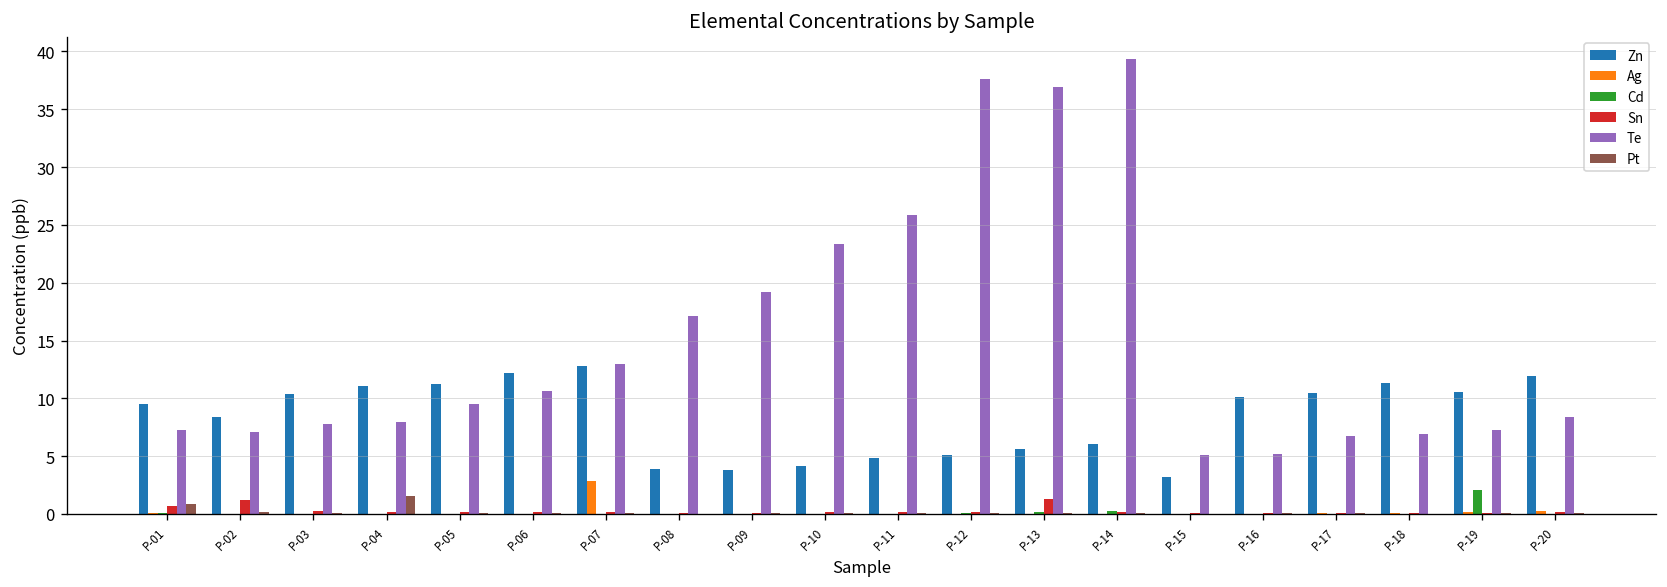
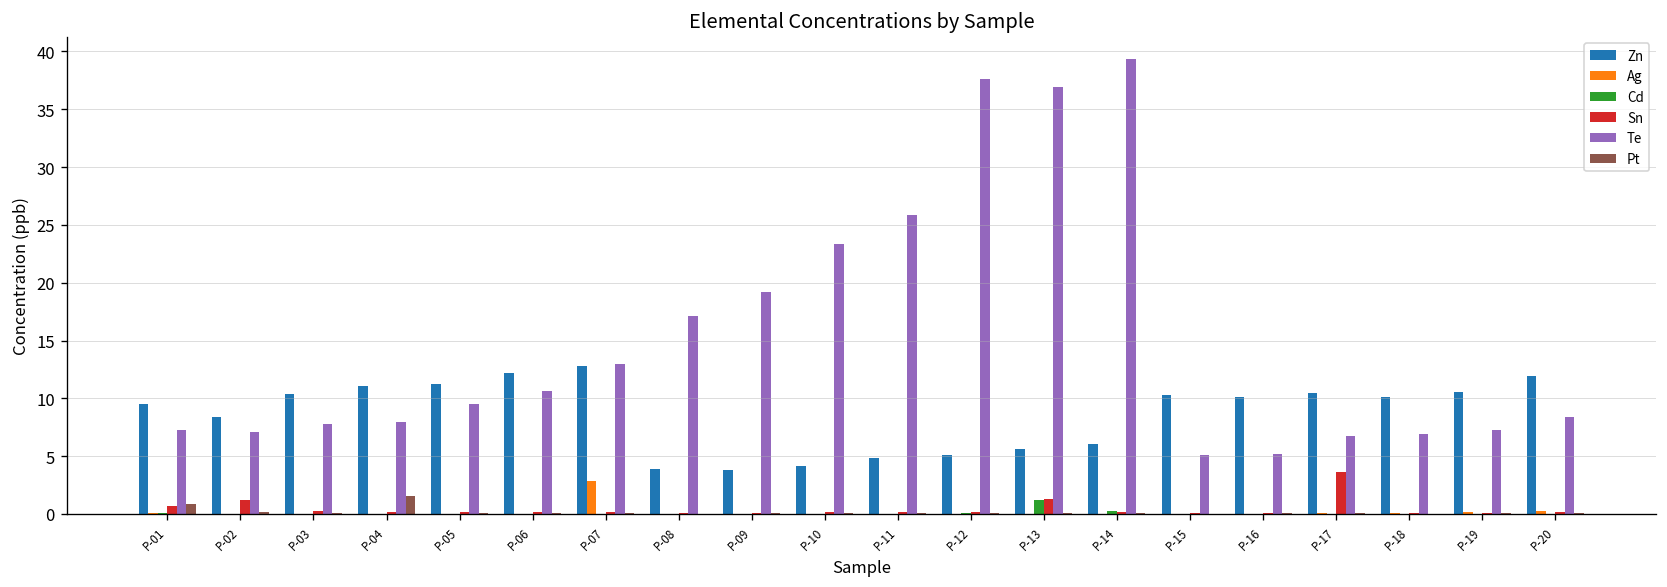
  {
    "Zn": {
      "P-01": 10,
      "P-02": 8,
      "P-03": 10,
      "P-04": 11,
      "P-05": 11,
      "P-06": 12,
      "P-07": 13,
      "P-08": 4,
      "P-09": 4,
      "P-10": 4,
      "P-11": 5,
      "P-12": 5,
      "P-13": 6,
      "P-14": 6,
-     "P-15": 3,
+     "P-15": 10,
      "P-16": 10,
      "P-17": 10,
-     "P-18": 11,
+     "P-18": 10,
      "P-19": 11,
      "P-20": 12
    },
    "Ag": {
      "P-07": 3,
      "P-20": 0
    },
    "Cd": {
-     "P-13": 0,
-     "P-19": 2
+     "P-13": 1,
+     "P-19": 0
    },
    "Sn": {
      "P-01": 1,
      "P-02": 1,
      "P-13": 1,
-     "P-17": 0
+     "P-17": 4
    },
    "Te": {
      "P-01": 7,
      "P-02": 7,
      "P-03": 8,
      "P-04": 8,
      "P-05": 9,
      "P-06": 11,
      "P-07": 13,
      "P-08": 17,
      "P-09": 19,
      "P-10": 23,
      "P-11": 26,
      "P-12": 38,
      "P-13": 37,
      "P-14": 39,
      "P-15": 5,
      "P-16": 5,
      "P-17": 7,
      "P-18": 7,
      "P-19": 7,
      "P-20": 8
    },
    "Pt": {
      "P-01": 1,
      "P-04": 2
    }
  }
